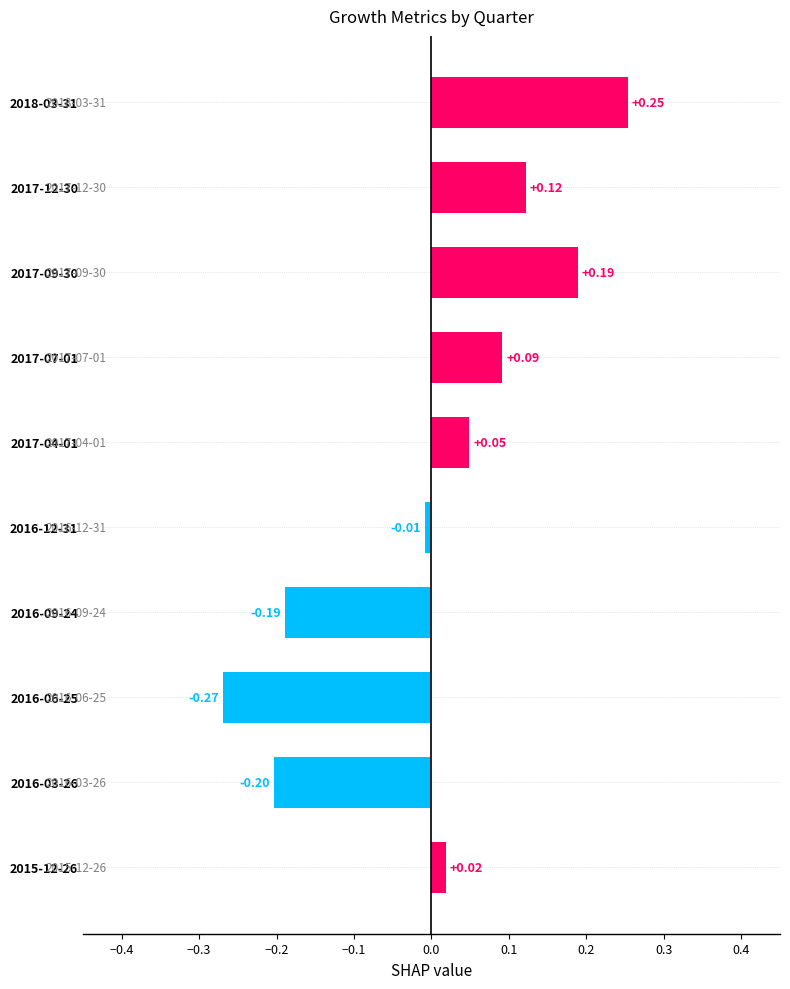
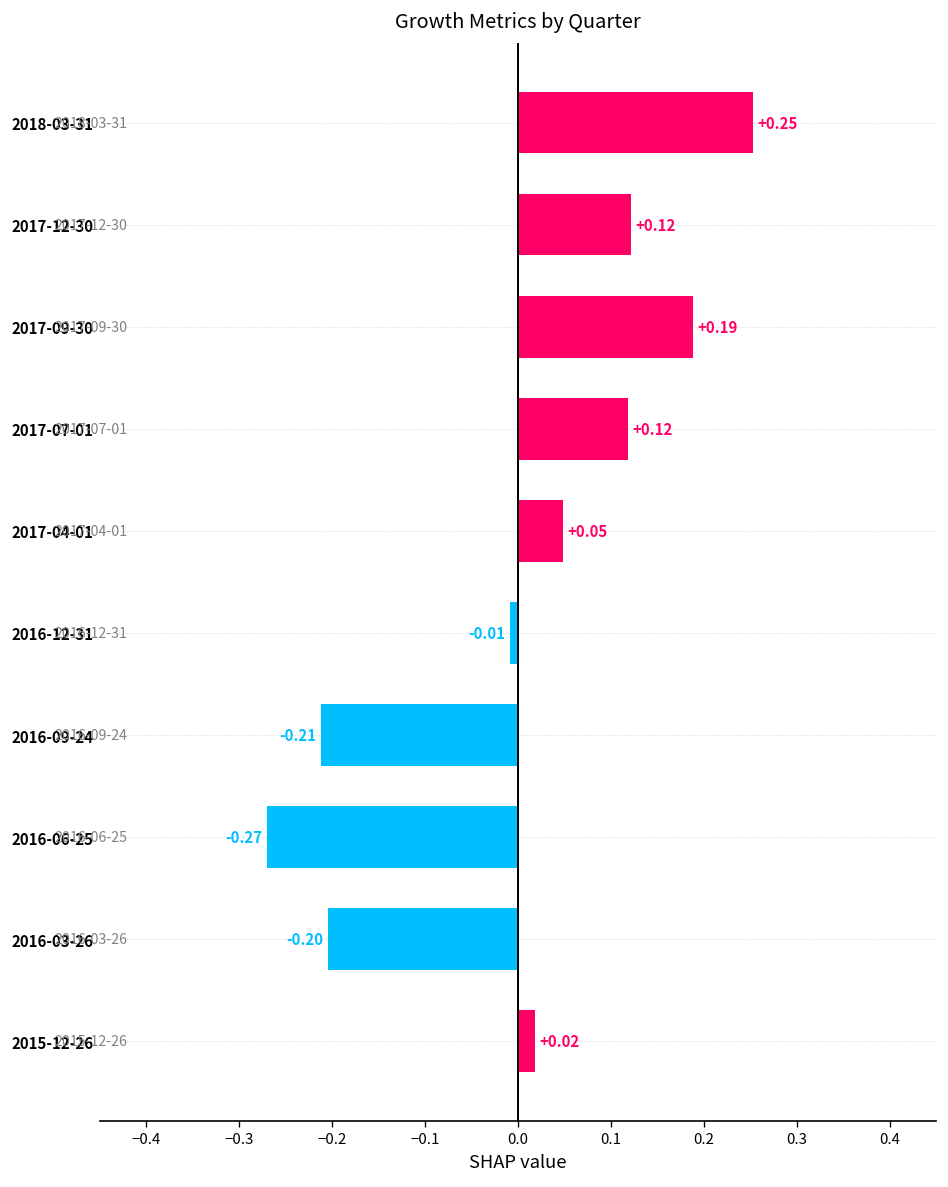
  {
    "2018-03-31": "+0.25",
    "2017-12-30": "+0.12",
    "2017-09-30": "+0.19",
-   "2017-07-01": "+0.09",
+   "2017-07-01": "+0.12",
    "2017-04-01": "+0.05",
    "2016-12-31": "-0.01",
-   "2016-09-24": "-0.19",
+   "2016-09-24": "-0.21",
    "2016-06-25": "-0.27",
    "2016-03-26": "-0.20",
    "2015-12-26": "+0.02"
  }
